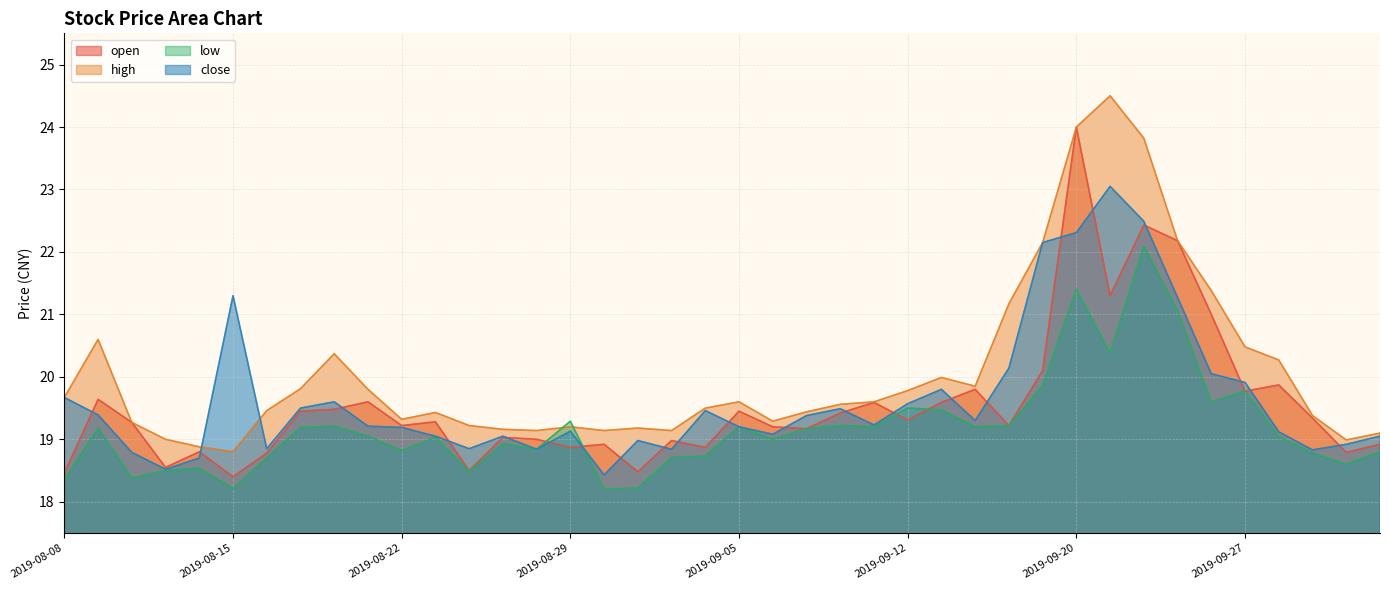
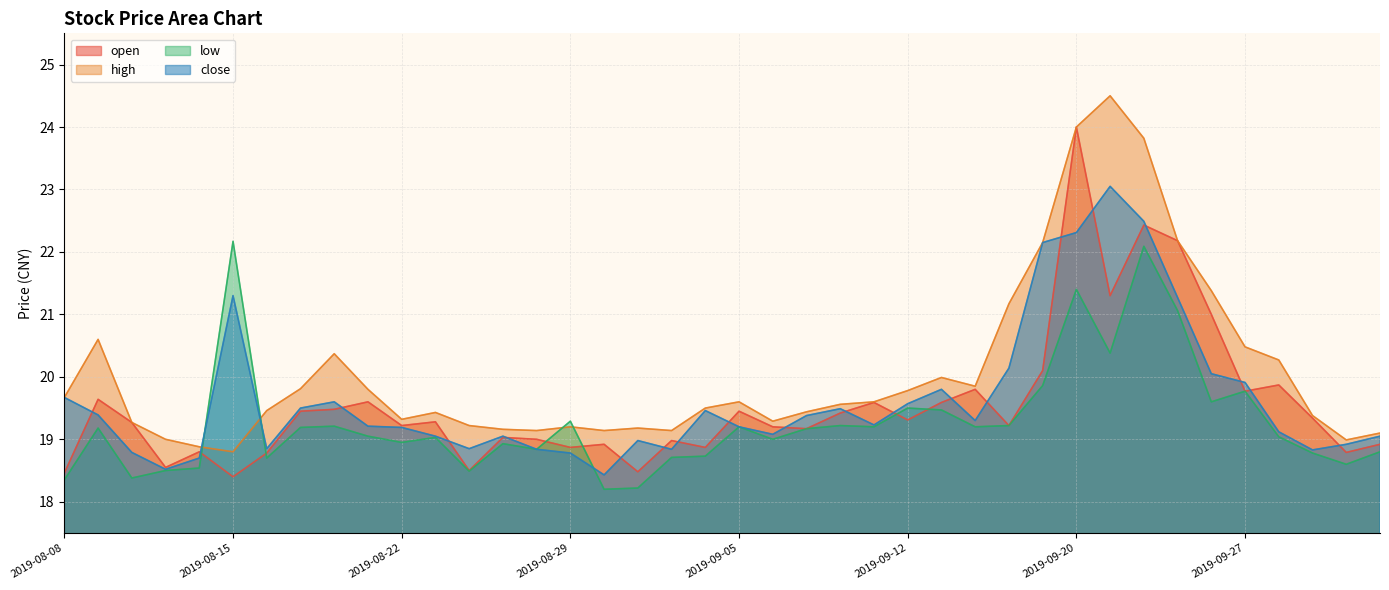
  {
    "low": {
      "2019-08-08": 18.4,
-     "2019-08-15": 18.2,
-     "2019-08-22": 18.8,
+     "2019-08-15": 22.2,
+     "2019-08-22": 19.0,
      "2019-08-29": 19.3,
      "2019-09-12": 19.5,
      "2019-09-20": 21.4
    },
    "close": {
      "2019-08-15": 21.3,
-     "2019-08-29": 19.1,
+     "2019-08-29": 18.8,
      "2019-09-12": 19.6,
      "2019-09-20": 22.3,
      "2019-09-27": 19.9
    }
  }
